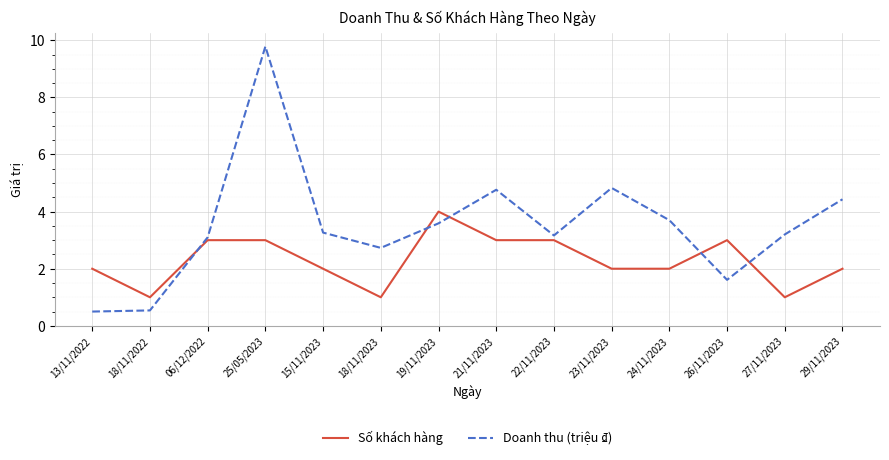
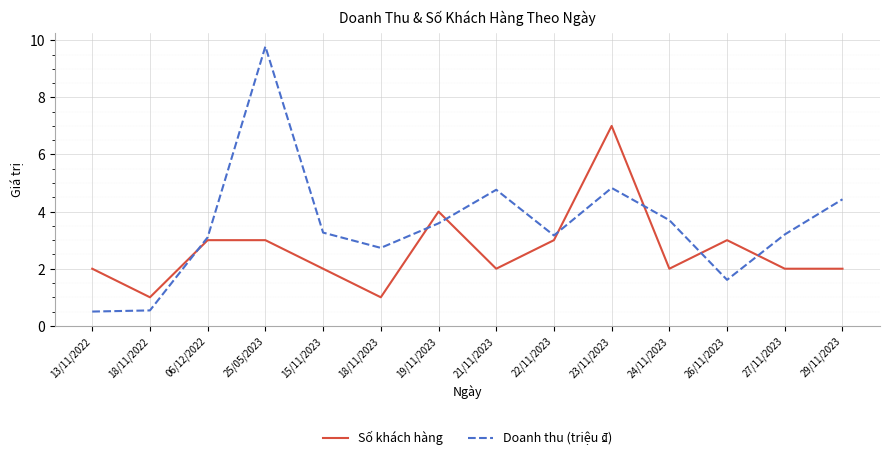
  {
    "Số khách hàng": {
      "13/11/2022": 2,
      "18/11/2022": 1,
      "06/12/2022": 3,
      "25/05/2023": 3,
      "15/11/2023": 2,
      "18/11/2023": 1,
      "19/11/2023": 4,
-     "21/11/2023": 3,
+     "21/11/2023": 2,
      "22/11/2023": 3,
-     "23/11/2023": 2,
+     "23/11/2023": 7,
      "24/11/2023": 2,
      "26/11/2023": 3,
-     "27/11/2023": 1,
+     "27/11/2023": 2,
      "29/11/2023": 2
    },
    "Doanh thu (triệu ₫)": {
      "13/11/2022": 0.5,
      "18/11/2022": 0.5,
      "06/12/2022": 3.1,
      "25/05/2023": 9.8,
      "15/11/2023": 3.3,
      "18/11/2023": 2.7,
      "19/11/2023": 3.6,
      "21/11/2023": 4.8,
      "22/11/2023": 3.2,
      "23/11/2023": 4.8,
      "24/11/2023": 3.7,
      "26/11/2023": 1.6,
      "27/11/2023": 3.2,
      "29/11/2023": 4.4
    }
  }
